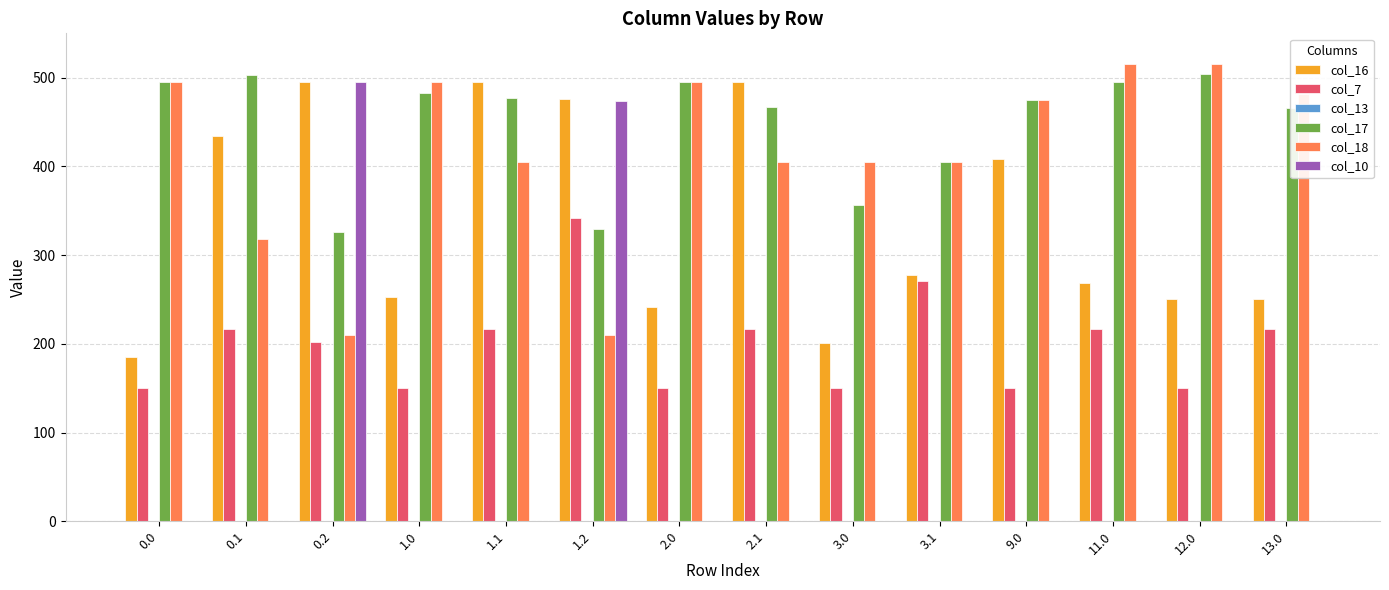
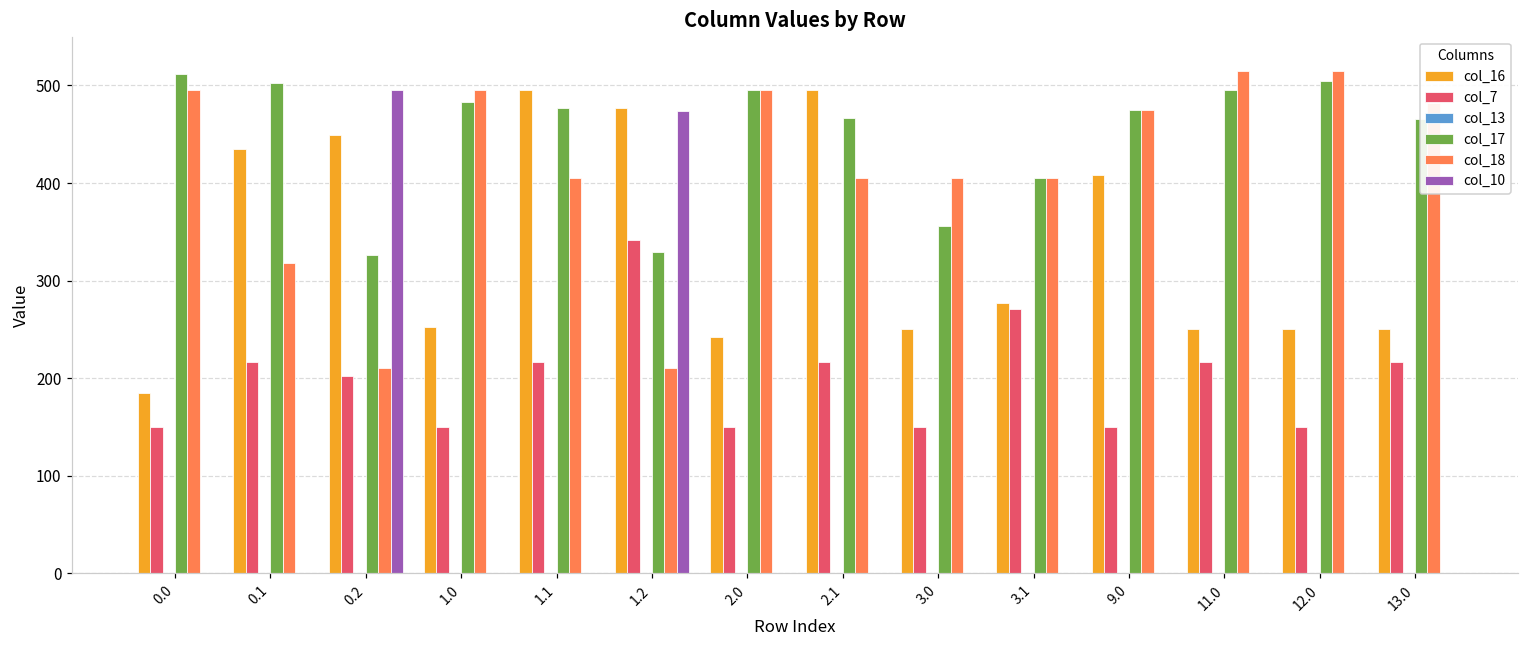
  {
    "col_16": {
      "0.0": 190,
      "0.1": 430,
-     "0.2": 500,
+     "0.2": 450,
      "1.0": 250,
      "1.1": 500,
      "1.2": 480,
      "2.0": 240,
      "2.1": 500,
-     "3.0": 200,
+     "3.0": 250,
      "3.1": 280,
      "9.0": 410,
-     "11.0": 270,
+     "11.0": 250,
      "12.0": 250,
      "13.0": 250
    },
    "col_13": {
      "0.0": 0,
      "0.1": 0,
      "0.2": 0,
      "1.0": 0,
      "1.1": 0,
      "1.2": 0,
      "2.0": 0,
      "2.1": 0,
      "3.0": 0,
      "3.1": 0,
      "9.0": 0,
      "11.0": 0,
      "12.0": 0,
      "13.0": 0
    },
    "col_17": {
-     "0.0": 490,
+     "0.0": 510,
      "0.1": 500,
      "0.2": 330,
      "1.0": 480,
      "1.1": 480,
      "1.2": 330,
      "2.0": 500,
      "2.1": 470,
      "3.0": 360,
      "3.1": 410,
      "9.0": 480,
      "11.0": 490,
      "12.0": 500
    },
    "col_10": {
      "0.0": 0,
      "0.1": 0,
      "0.2": 500,
      "1.0": 0,
      "1.1": 0,
      "1.2": 470,
      "2.0": 0,
      "2.1": 0,
      "3.0": 0,
      "3.1": 0,
      "9.0": 0,
      "11.0": 0,
      "12.0": 0,
      "13.0": 0
    }
  }
